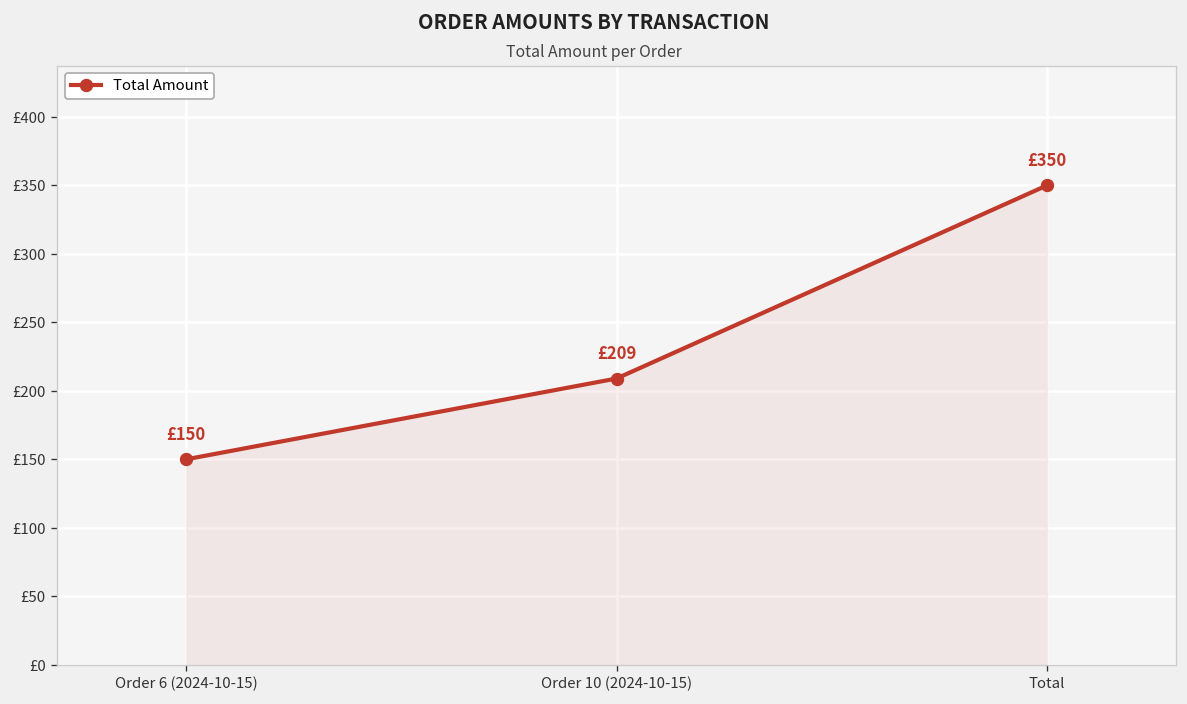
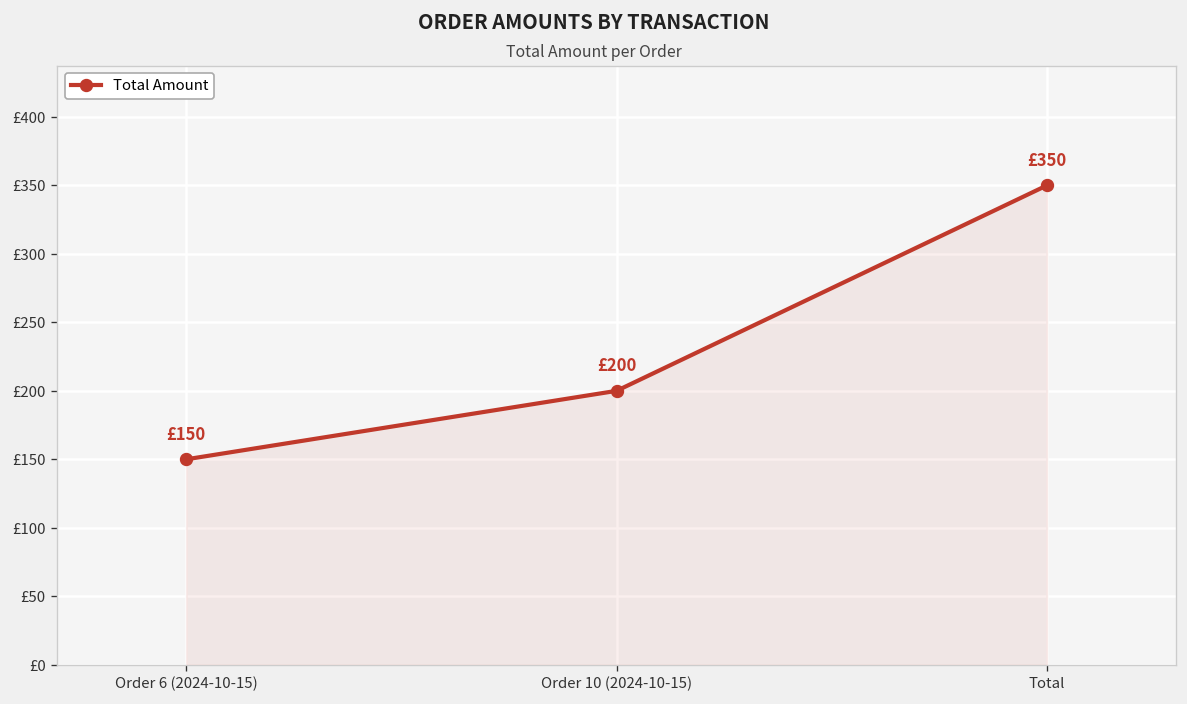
  {
    "Order 6 (2024-10-15)": "£150",
-   "Order 10 (2024-10-15)": "£209",
+   "Order 10 (2024-10-15)": "£200",
    "Total": "£350"
  }
